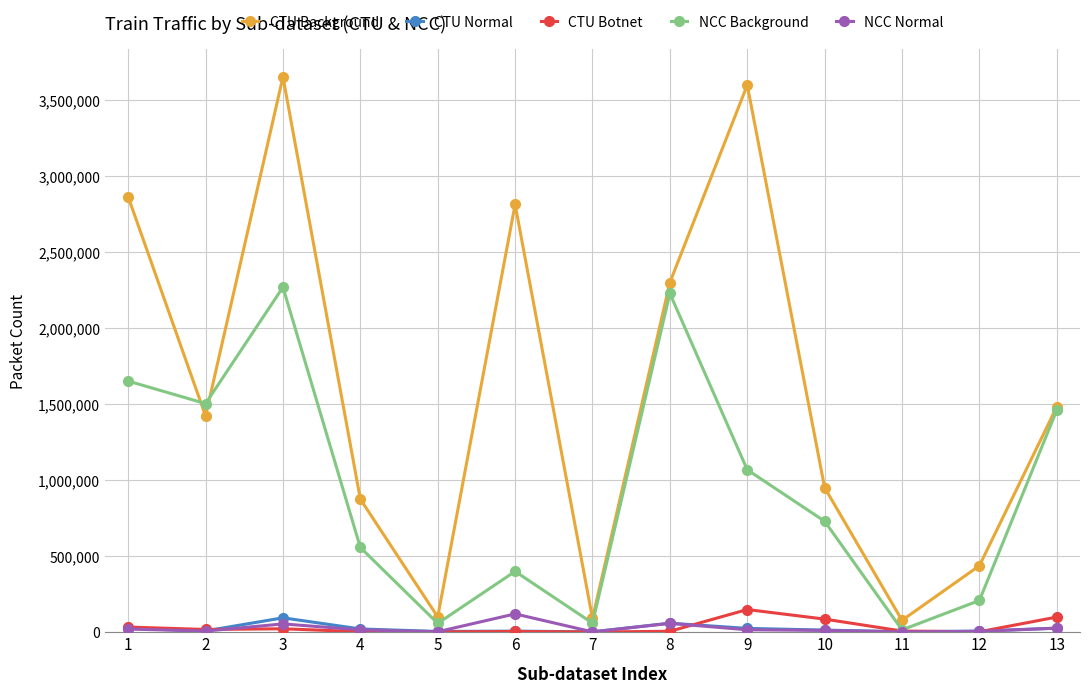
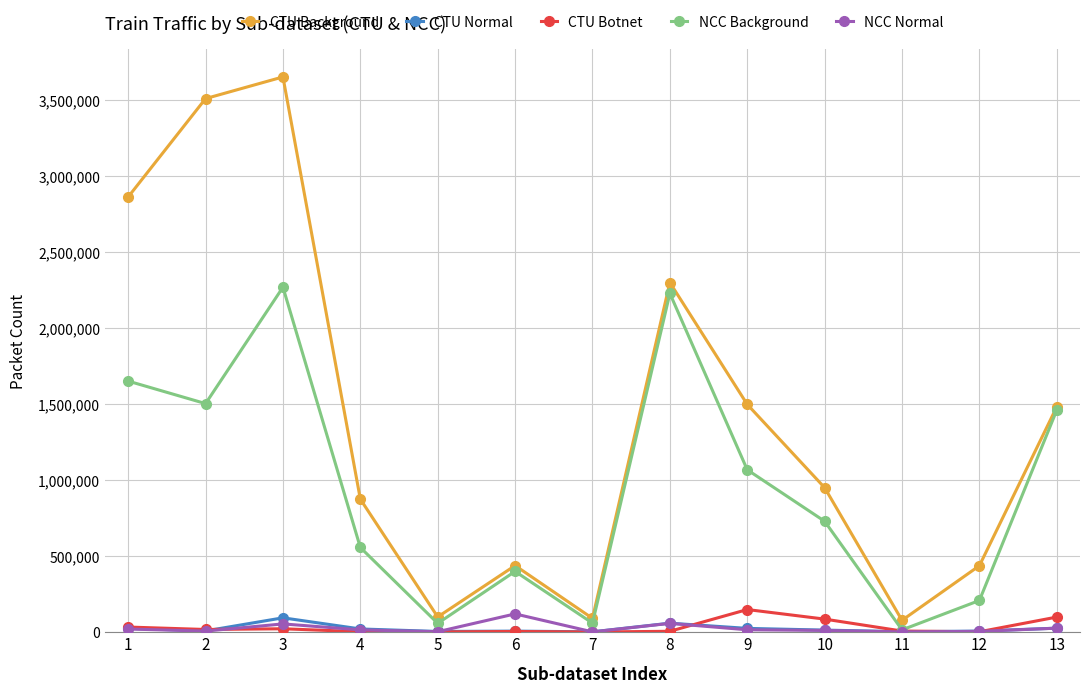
  {
    "CTU Background": {
      "1": "2,860,000",
-     "2": "1,420,000",
+     "2": "3,510,000",
      "3": "3,650,000",
      "4": "870,000",
      "5": "100,000",
-     "6": "2,810,000",
+     "6": "440,000",
      "7": "90,000",
      "8": "2,300,000",
-     "9": "3,600,000",
+     "9": "1,500,000",
      "10": "950,000",
      "11": "80,000",
      "12": "440,000",
      "13": "1,480,000"
    },
    "CTU Normal": {
      "3": "90,000"
    },
    "CTU Botnet": {
      "3": "20,000",
      "8": "0",
      "9": "150,000",
      "10": "90,000",
      "13": "100,000"
    },
    "NCC Background": {
      "1": "1,650,000",
      "2": "1,500,000",
      "3": "2,270,000",
      "4": "560,000",
      "5": "60,000",
      "6": "400,000",
      "7": "60,000",
      "8": "2,230,000",
      "9": "1,070,000",
      "10": "730,000",
      "12": "210,000",
      "13": "1,460,000"
    },
    "NCC Normal": {
      "3": "50,000",
      "6": "120,000"
    }
  }
